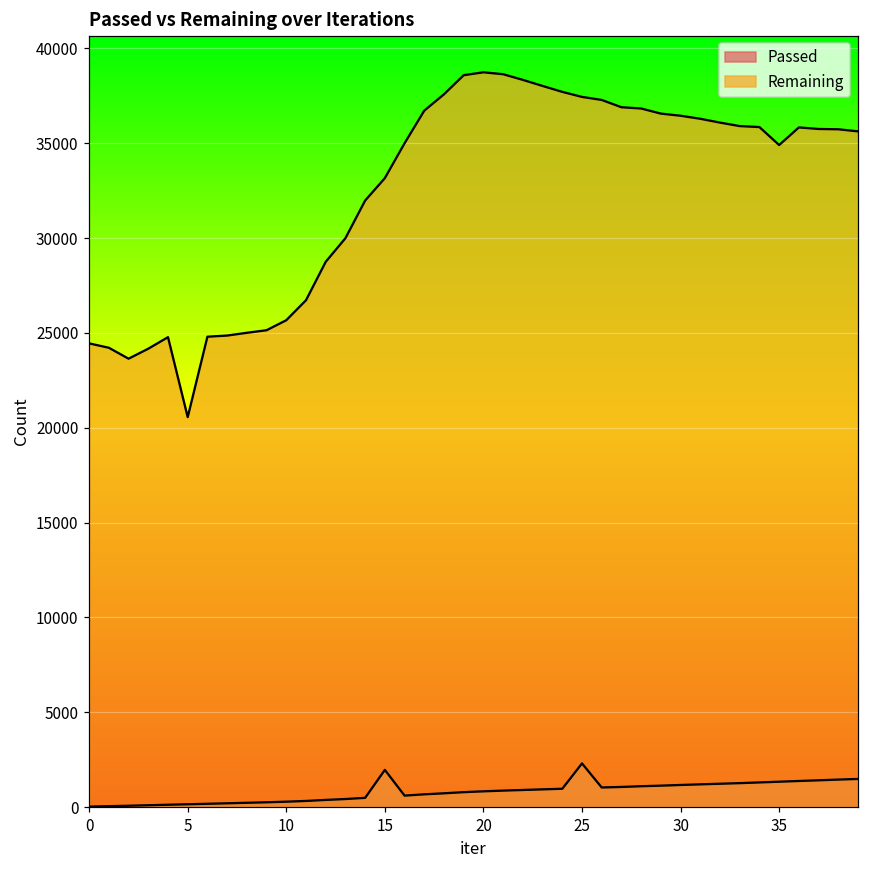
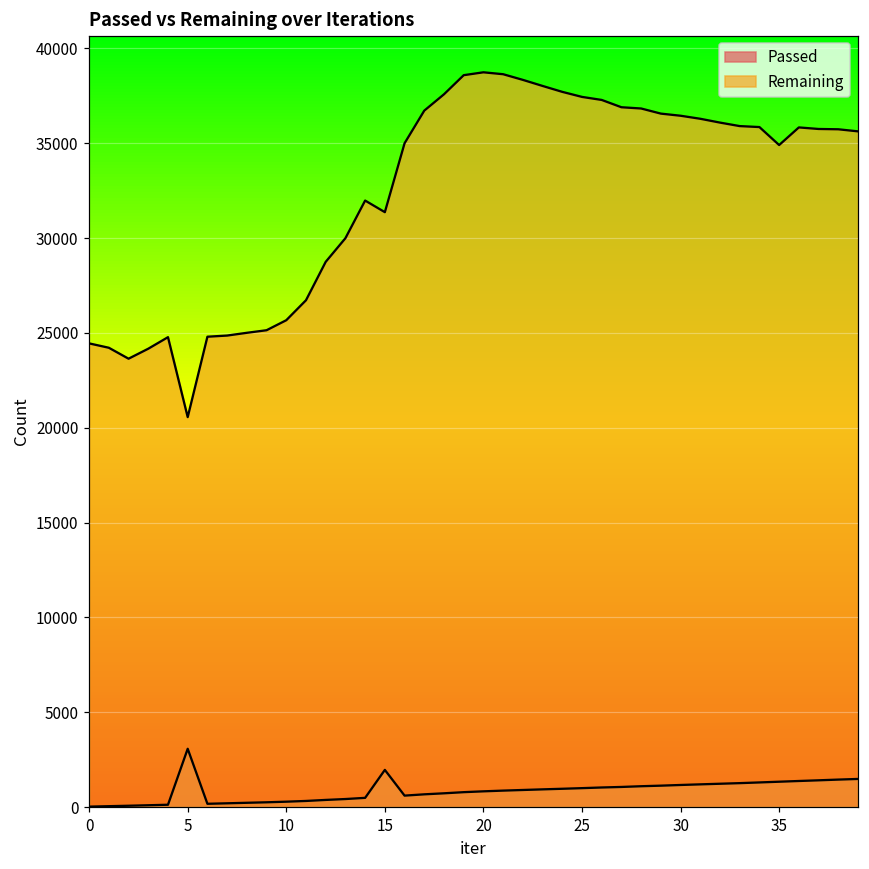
  {
    "Passed": {
      "0": 0,
-     "5": 100,
+     "5": 3100,
      "10": 300,
      "15": 2000,
      "20": 800,
-     "25": 2300,
+     "25": 1000,
      "30": 1200,
      "35": 1300
    },
    "Remaining": {
      "0": 24400,
      "5": 20600,
      "10": 25700,
-     "15": 33200,
+     "15": 31400,
      "20": 38700,
      "25": 37400,
      "30": 36500,
      "35": 34900
    }
  }
